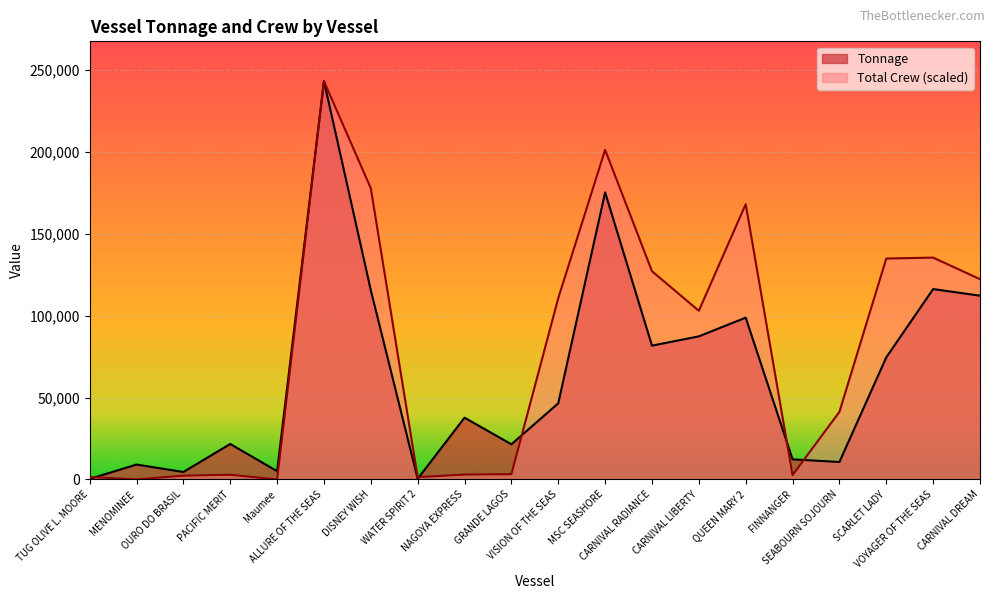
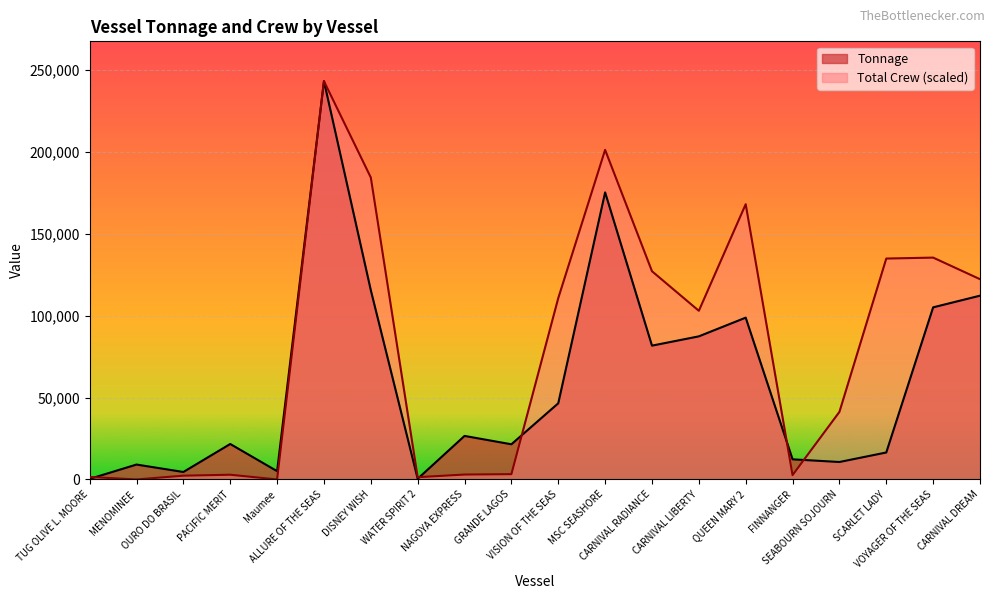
  {
    "Tonnage": {
      "MENOMINEE": "9,000",
      "OURO DO BRASIL": "5,000",
      "PACIFIC MERIT": "22,000",
      "Maumee": "5,000",
      "DISNEY WISH": "115,000",
-     "NAGOYA EXPRESS": "38,000",
+     "NAGOYA EXPRESS": "27,000",
      "GRANDE LAGOS": "21,000",
      "VISION OF THE SEAS": "46,000",
      "MSC SEASHORE": "175,000",
      "CARNIVAL RADIANCE": "82,000",
      "CARNIVAL LIBERTY": "87,000",
      "QUEEN MARY 2": "99,000",
      "FINNANGER": "12,000",
      "SEABOURN SOJOURN": "11,000",
-     "SCARLET LADY": "75,000",
-     "VOYAGER OF THE SEAS": "116,000",
+     "SCARLET LADY": "16,000",
+     "VOYAGER OF THE SEAS": "105,000",
      "CARNIVAL DREAM": "112,000"
    },
    "Total Crew (scaled)": {
      "MENOMINEE": "0",
      "OURO DO BRASIL": "2,000",
      "PACIFIC MERIT": "3,000",
      "Maumee": "0",
-     "DISNEY WISH": "178,000",
+     "DISNEY WISH": "184,000",
      "NAGOYA EXPRESS": "3,000",
      "GRANDE LAGOS": "3,000",
      "VISION OF THE SEAS": "111,000",
      "MSC SEASHORE": "201,000",
      "CARNIVAL RADIANCE": "127,000",
      "CARNIVAL LIBERTY": "103,000",
      "QUEEN MARY 2": "168,000",
      "FINNANGER": "3,000",
      "SEABOURN SOJOURN": "41,000",
      "SCARLET LADY": "135,000",
      "VOYAGER OF THE SEAS": "135,000",
      "CARNIVAL DREAM": "122,000"
    }
  }
